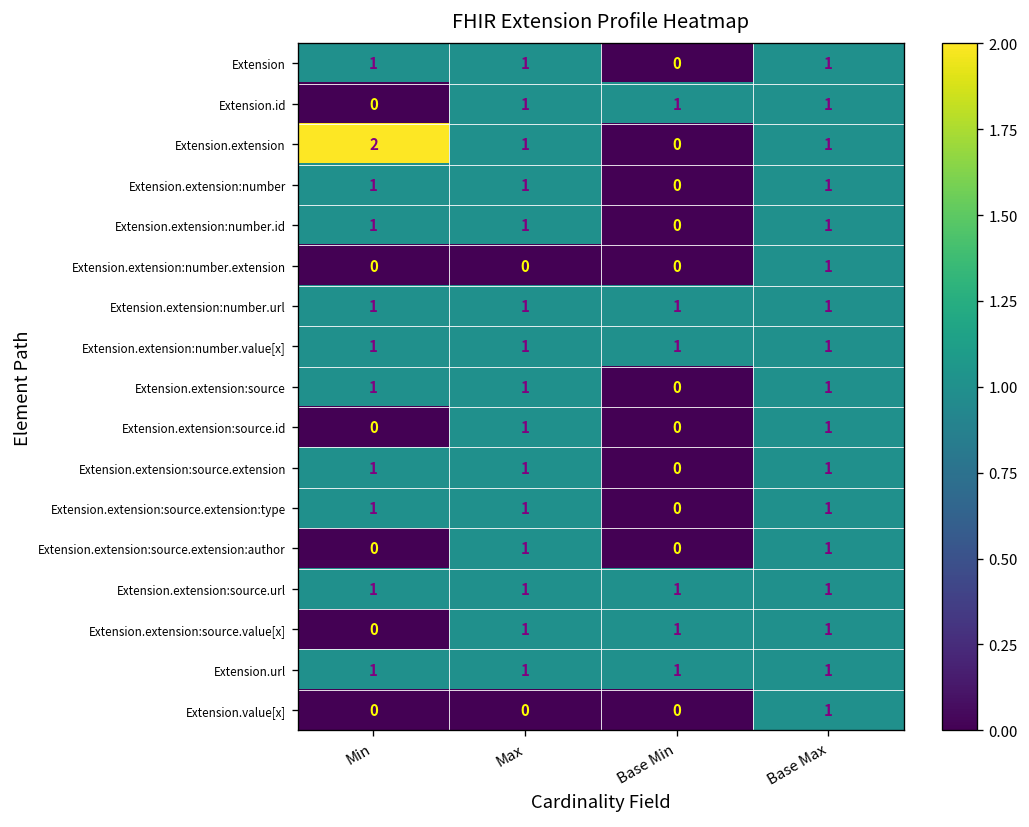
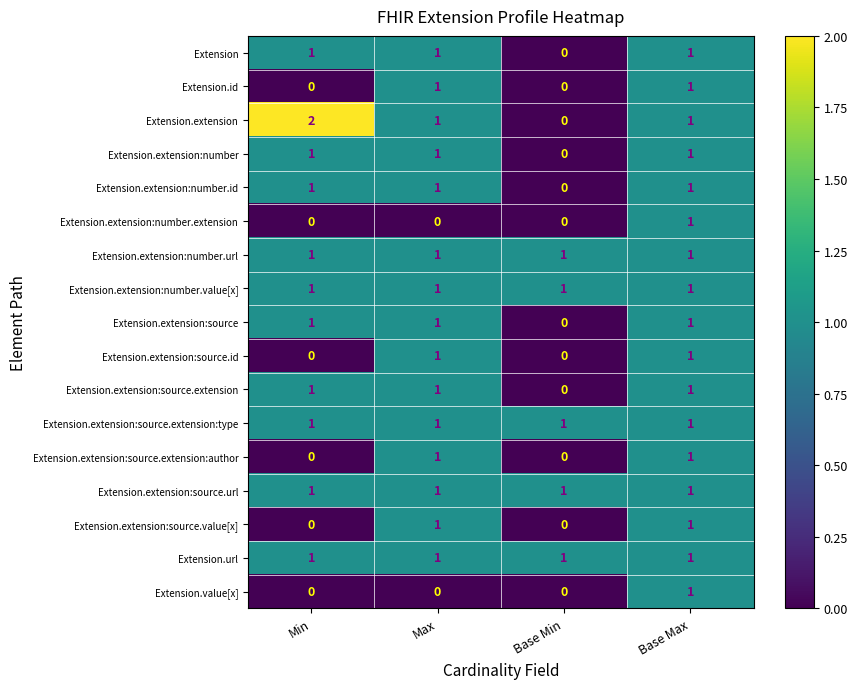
  {
    "Extension": {
      "Min": 1,
      "Max": 1,
      "Base Min": 0,
      "Base Max": 1
    },
    "Extension.id": {
      "Min": 0,
      "Max": 1,
-     "Base Min": 1,
+     "Base Min": 0,
      "Base Max": 1
    },
    "Extension.extension": {
      "Min": 2,
      "Max": 1,
      "Base Min": 0,
      "Base Max": 1
    },
    "Extension.extension:number": {
      "Min": 1,
      "Max": 1,
      "Base Min": 0,
      "Base Max": 1
    },
    "Extension.extension:number.id": {
      "Min": 1,
      "Max": 1,
      "Base Min": 0,
      "Base Max": 1
    },
    "Extension.extension:number.extension": {
      "Min": 0,
      "Max": 0,
      "Base Min": 0,
      "Base Max": 1
    },
    "Extension.extension:number.url": {
      "Min": 1,
      "Max": 1,
      "Base Min": 1,
      "Base Max": 1
    },
    "Extension.extension:number.value[x]": {
      "Min": 1,
      "Max": 1,
      "Base Min": 1,
      "Base Max": 1
    },
    "Extension.extension:source": {
      "Min": 1,
      "Max": 1,
      "Base Min": 0,
      "Base Max": 1
    },
    "Extension.extension:source.id": {
      "Min": 0,
      "Max": 1,
      "Base Min": 0,
      "Base Max": 1
    },
    "Extension.extension:source.extension": {
      "Min": 1,
      "Max": 1,
      "Base Min": 0,
      "Base Max": 1
    },
    "Extension.extension:source.extension:type": {
      "Min": 1,
      "Max": 1,
-     "Base Min": 0,
+     "Base Min": 1,
      "Base Max": 1
    },
    "Extension.extension:source.extension:author": {
      "Min": 0,
      "Max": 1,
      "Base Min": 0,
      "Base Max": 1
    },
    "Extension.extension:source.url": {
      "Min": 1,
      "Max": 1,
      "Base Min": 1,
      "Base Max": 1
    },
    "Extension.extension:source.value[x]": {
      "Min": 0,
      "Max": 1,
-     "Base Min": 1,
+     "Base Min": 0,
      "Base Max": 1
    },
    "Extension.url": {
      "Min": 1,
      "Max": 1,
      "Base Min": 1,
      "Base Max": 1
    },
    "Extension.value[x]": {
      "Min": 0,
      "Max": 0,
      "Base Min": 0,
      "Base Max": 1
    }
  }
